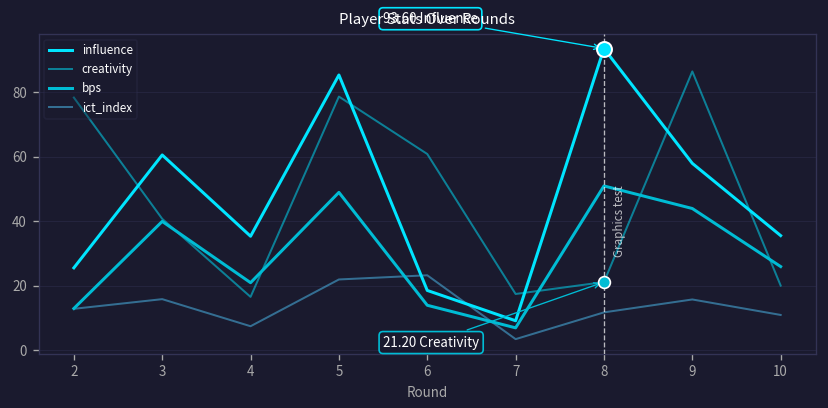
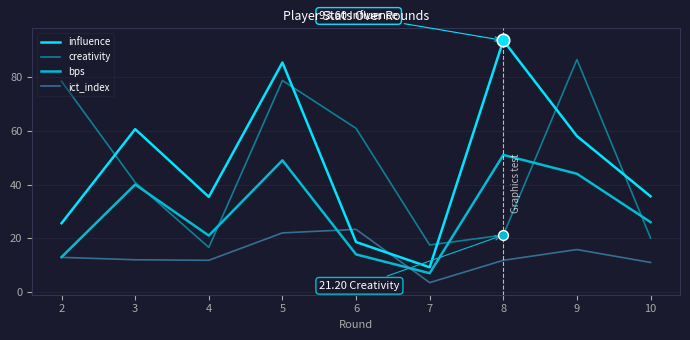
  {
    "ict_index": {
-     "3": 16,
-     "4": 8,
+     "3": 12,
+     "4": 12,
      "5": 22,
      "6": 23,
      "8": 12,
      "9": 16,
      "10": 11
    }
  }
